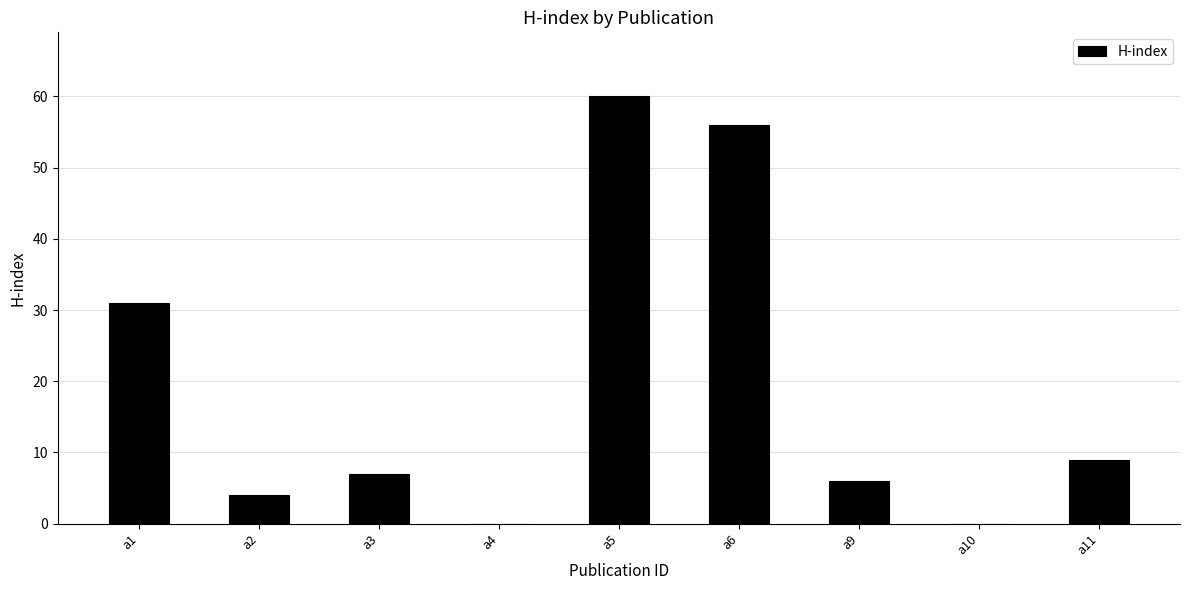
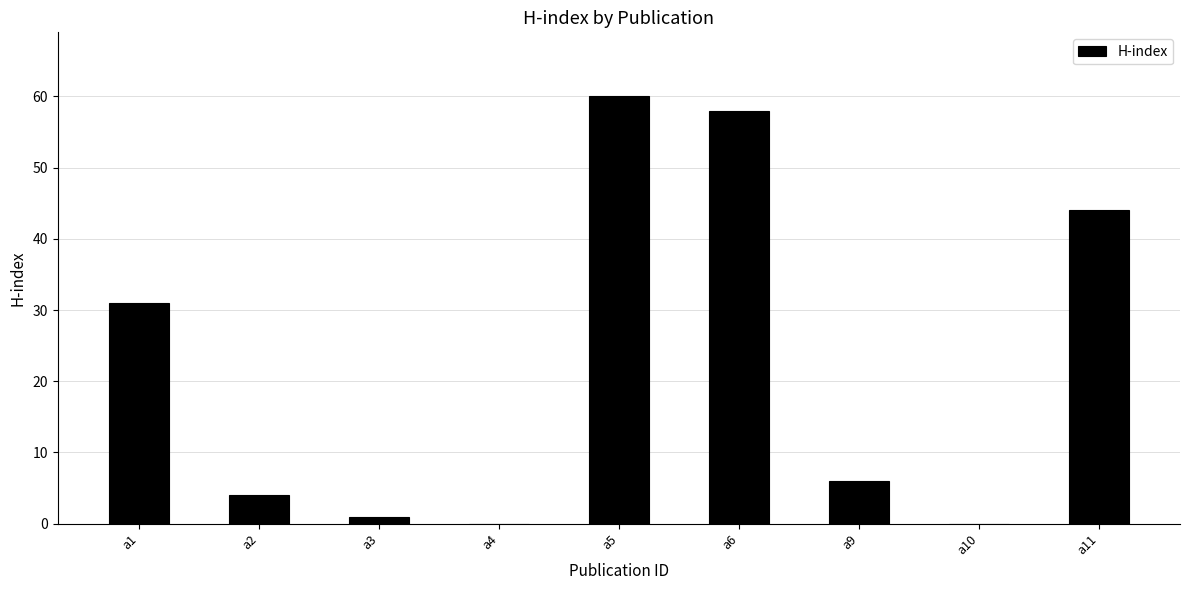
  {
    "a1": 31,
    "a2": 4,
-   "a3": 7,
+   "a3": 1,
    "a4": 0,
    "a5": 60,
-   "a6": 56,
+   "a6": 58,
    "a9": 6,
    "a10": 0,
-   "a11": 9
+   "a11": 44
  }
